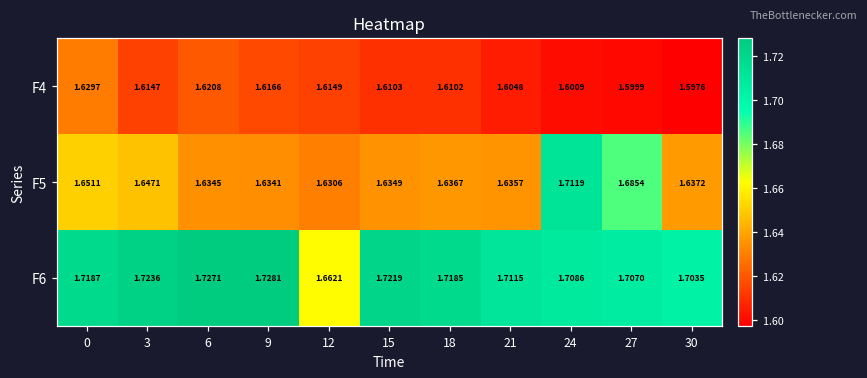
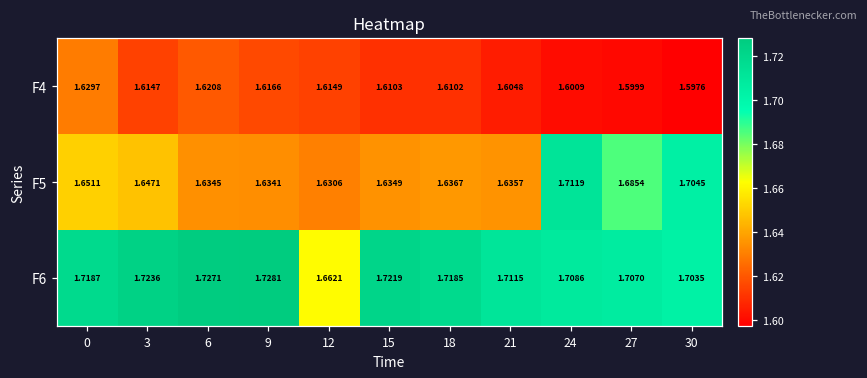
  {
    "F4": {
      "0": 1.6297,
      "3": 1.6147,
      "6": 1.6208,
      "9": 1.6166,
      "12": 1.6149,
      "15": 1.6103,
      "18": 1.6102,
      "21": 1.6048,
      "24": 1.6009,
      "27": 1.5999,
      "30": 1.5976
    },
    "F5": {
      "0": 1.6511,
      "3": 1.6471,
      "6": 1.6345,
      "9": 1.6341,
      "12": 1.6306,
      "15": 1.6349,
      "18": 1.6367,
      "21": 1.6357,
      "24": 1.7119,
      "27": 1.6854,
-     "30": 1.6372
+     "30": 1.7045
    },
    "F6": {
      "0": 1.7187,
      "3": 1.7236,
      "6": 1.7271,
      "9": 1.7281,
      "12": 1.6621,
      "15": 1.7219,
      "18": 1.7185,
      "21": 1.7115,
      "24": 1.7086,
      "27": 1.7070,
      "30": 1.7035
    }
  }
